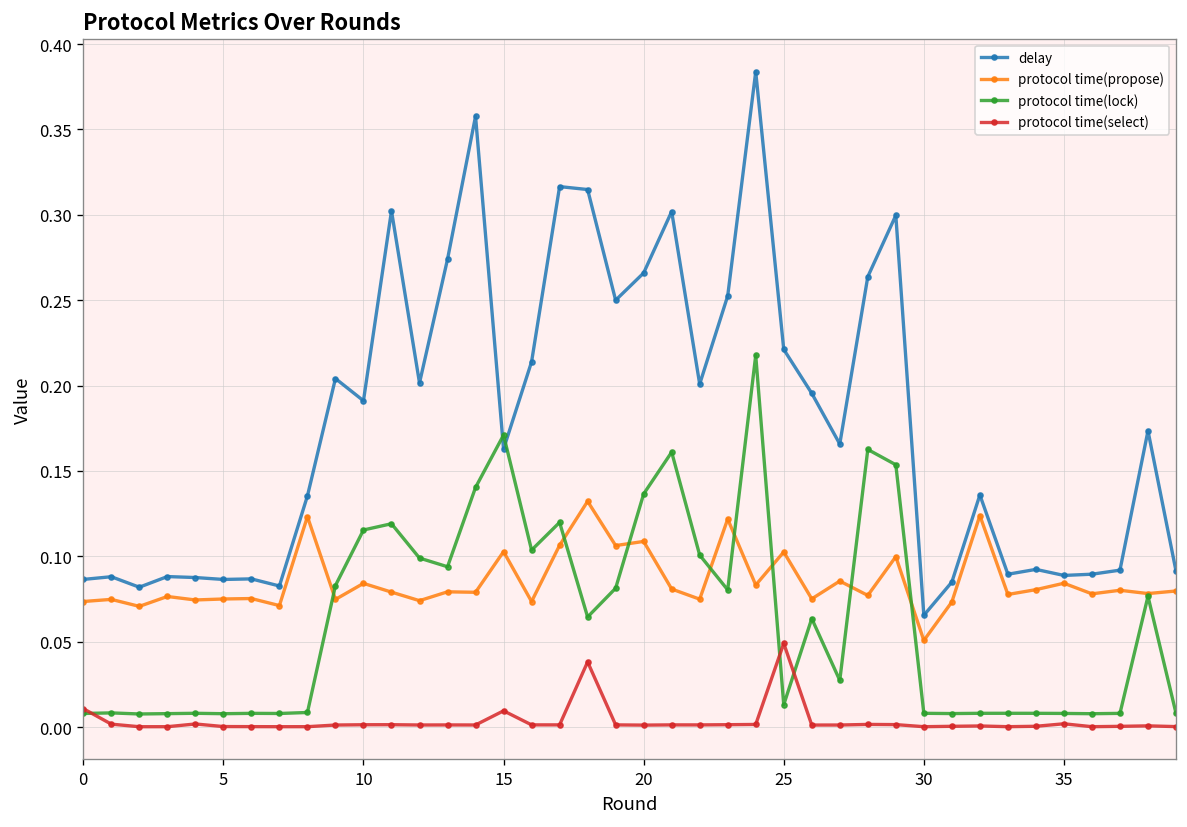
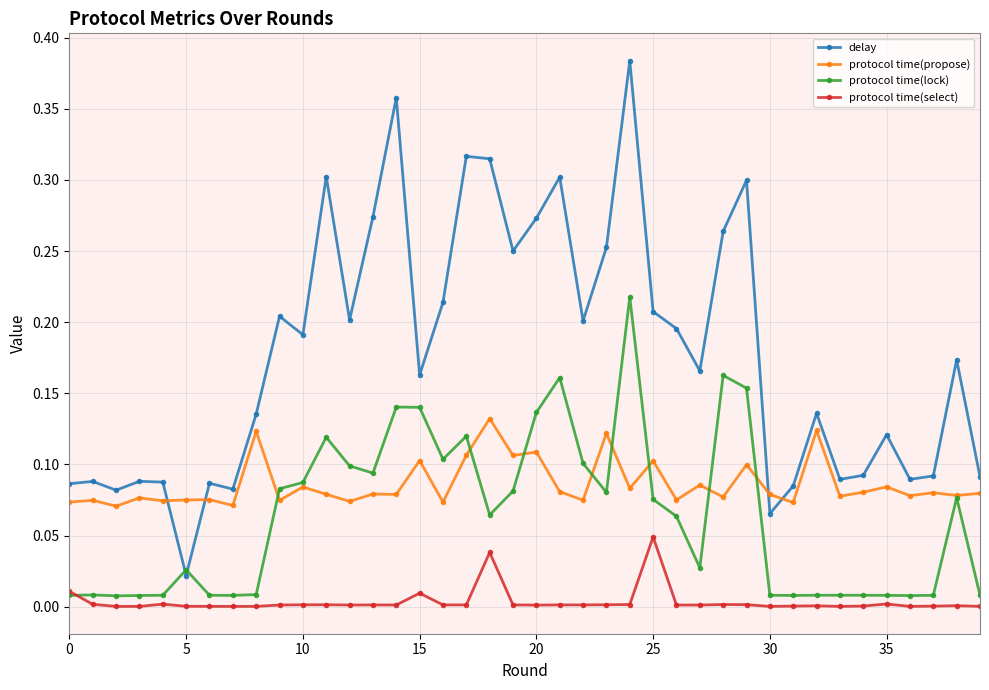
  {
    "delay": {
      "0": 0.086,
-     "5": 0.086,
+     "5": 0.022,
      "10": 0.191,
      "15": 0.163,
-     "20": 0.266,
-     "25": 0.221,
+     "20": 0.273,
+     "25": 0.207,
      "30": 0.065,
-     "35": 0.089
+     "35": 0.121
    },
    "protocol time(propose)": {
      "0": 0.074,
      "5": 0.075,
      "10": 0.084,
      "15": 0.103,
      "20": 0.109,
      "25": 0.103,
-     "30": 0.051,
+     "30": 0.079,
      "35": 0.084
    },
    "protocol time(lock)": {
      "0": 0.008,
-     "5": 0.008,
-     "10": 0.115,
-     "15": 0.171,
+     "5": 0.026,
+     "10": 0.087,
+     "15": 0.140,
      "20": 0.137,
-     "25": 0.013,
+     "25": 0.075,
      "30": 0.008,
      "35": 0.008
    },
    "protocol time(select)": {
      "0": 0.011,
      "5": 0.000,
      "10": 0.001,
      "15": 0.010,
      "20": 0.001,
      "25": 0.049,
      "30": 0.000,
      "35": 0.002
    }
  }
